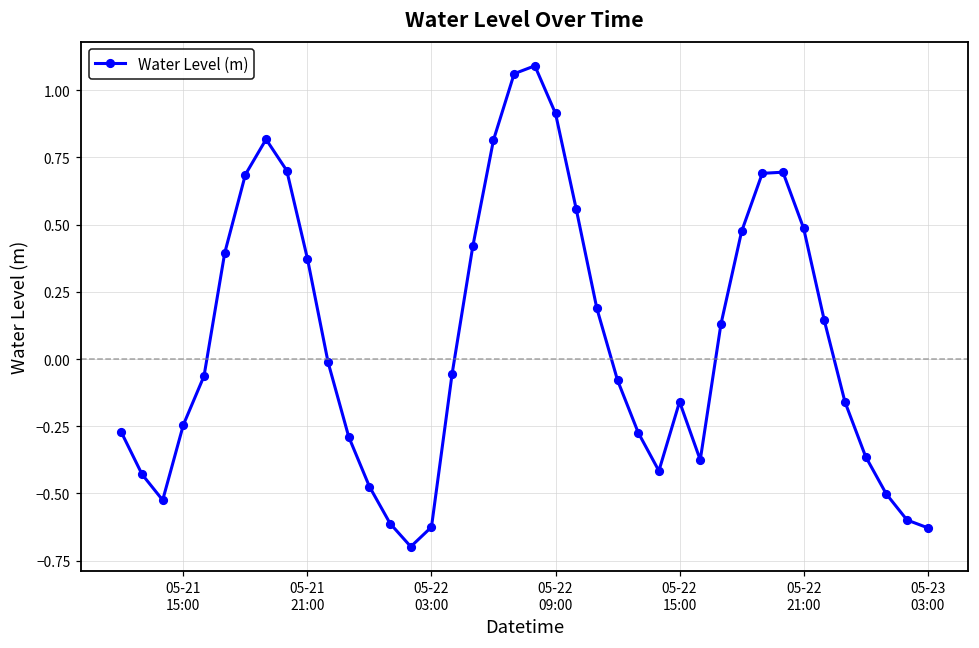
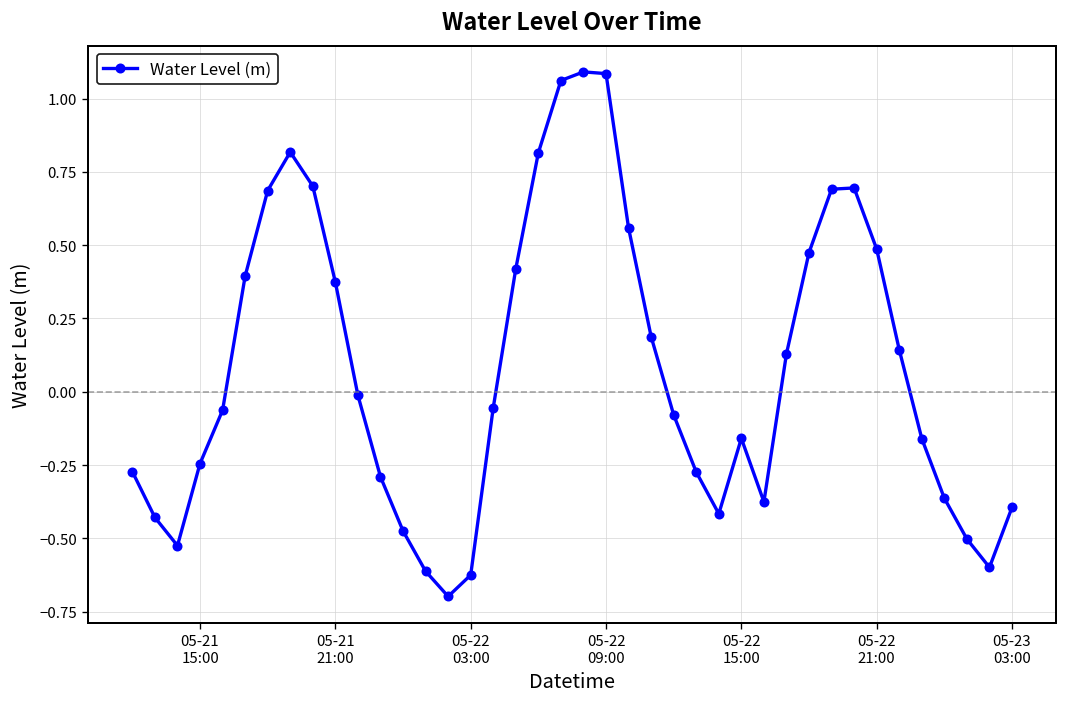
  {
    "05-21 15:00": -0.24,
    "05-21 21:00": 0.37,
    "05-22 03:00": -0.63,
-   "05-22 09:00": 0.91,
+   "05-22 09:00": 1.09,
    "05-22 15:00": -0.16,
    "05-22 21:00": 0.49,
-   "05-23 03:00": -0.63
+   "05-23 03:00": -0.39
  }
